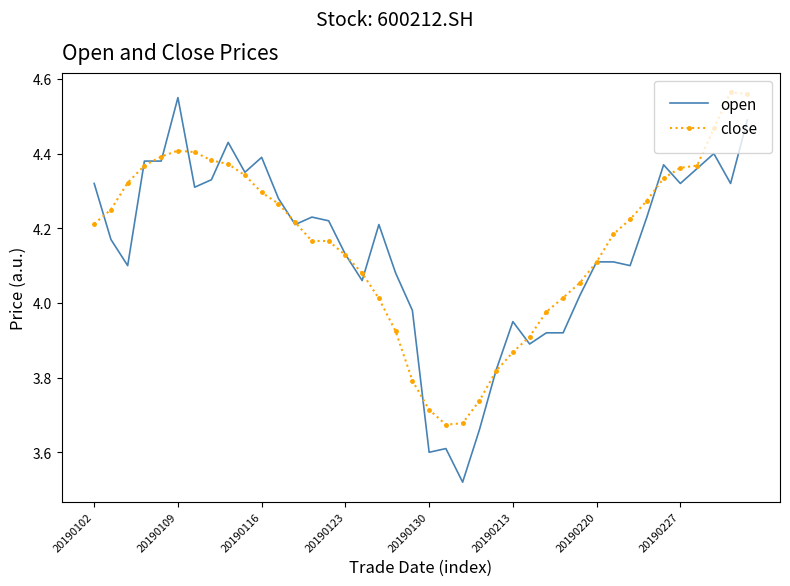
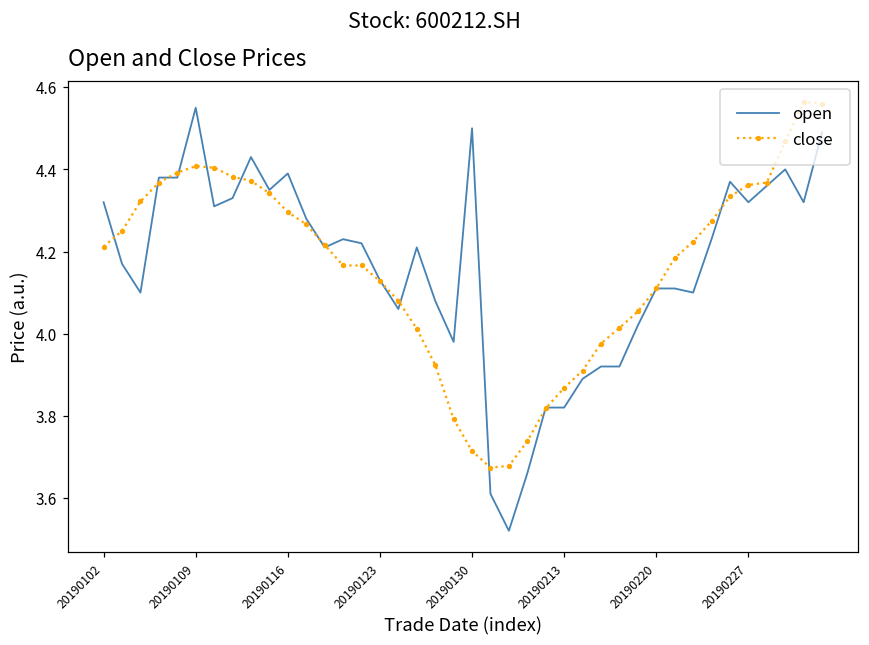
  {
    "open": {
      "20190102": 4.32,
      "20190109": 4.55,
      "20190116": 4.39,
-     "20190130": 3.6,
-     "20190213": 3.95,
+     "20190130": 4.5,
+     "20190213": 3.82,
      "20190227": 4.32
    },
    "close": {
      "20190102": 4.21,
      "20190109": 4.41,
      "20190116": 4.30,
      "20190130": 3.71,
      "20190213": 3.87,
      "20190227": 4.36
    }
  }
